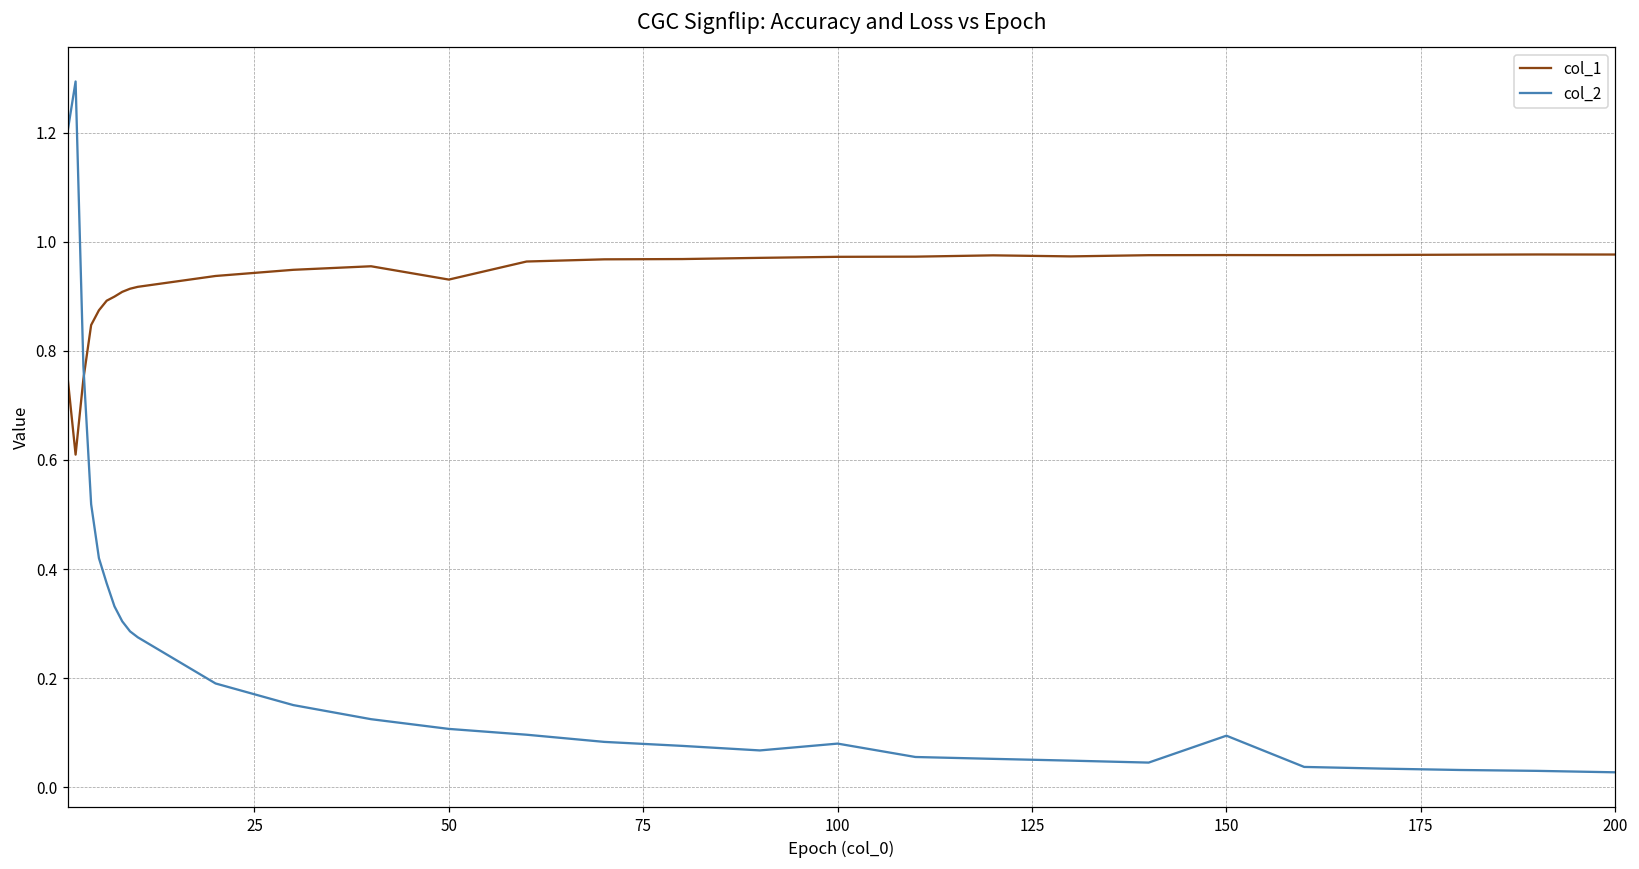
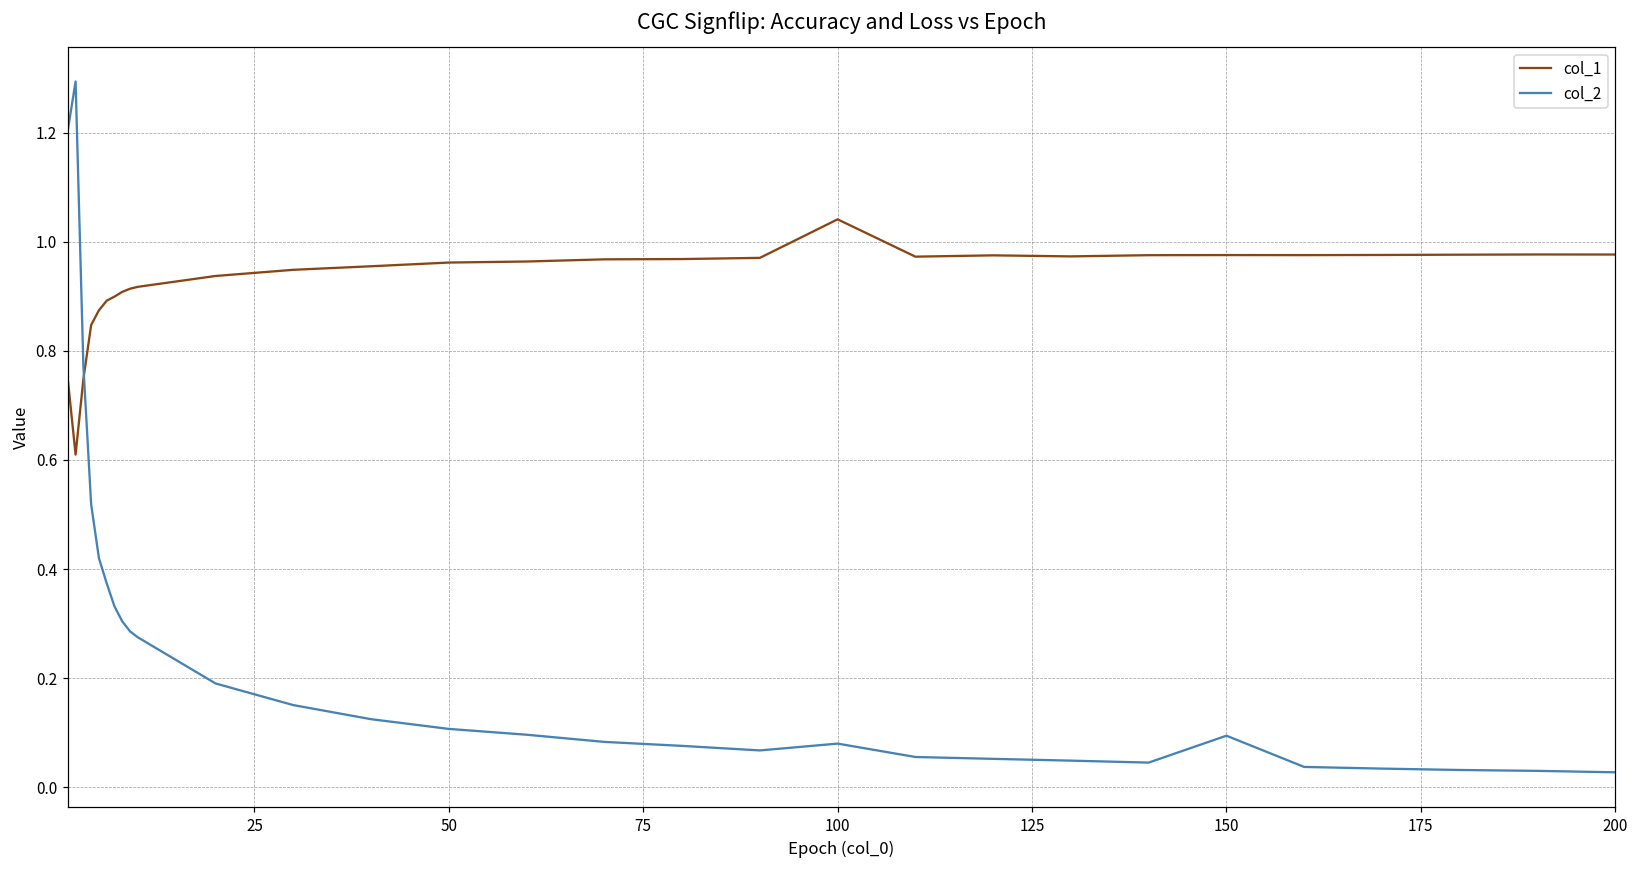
  {
    "col_1": {
-     "50": 0.93,
-     "100": 0.97,
+     "50": 0.96,
+     "100": 1.04,
      "150": 0.98,
      "200": 0.98
    },
    "col_2": {
      "50": 0.11,
      "100": 0.08,
      "150": 0.09,
      "200": 0.03
    }
  }
